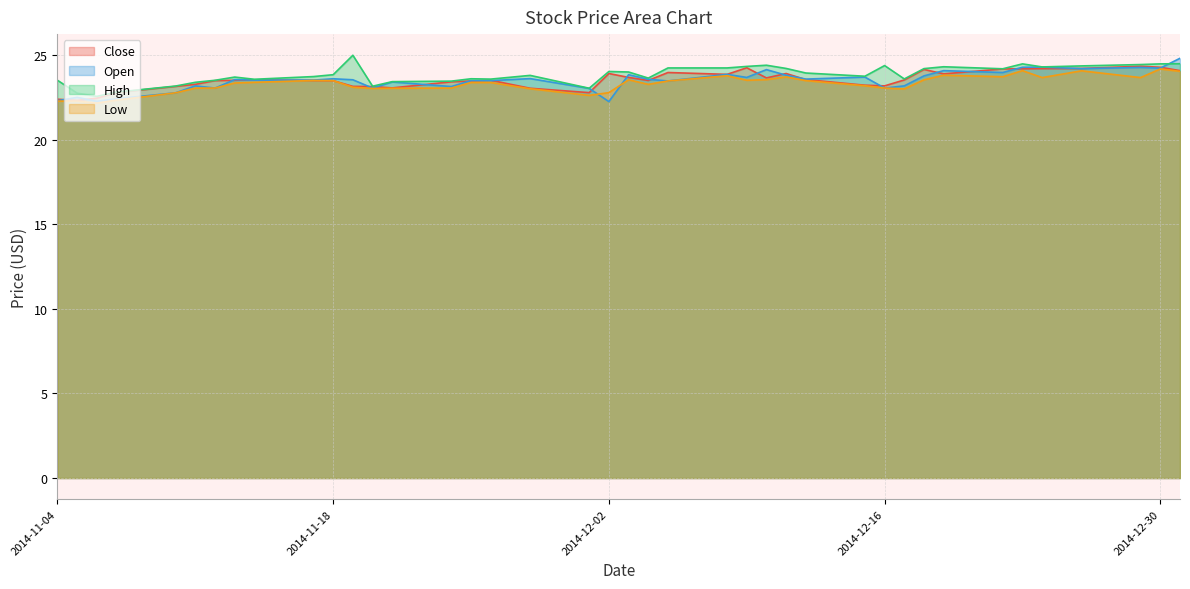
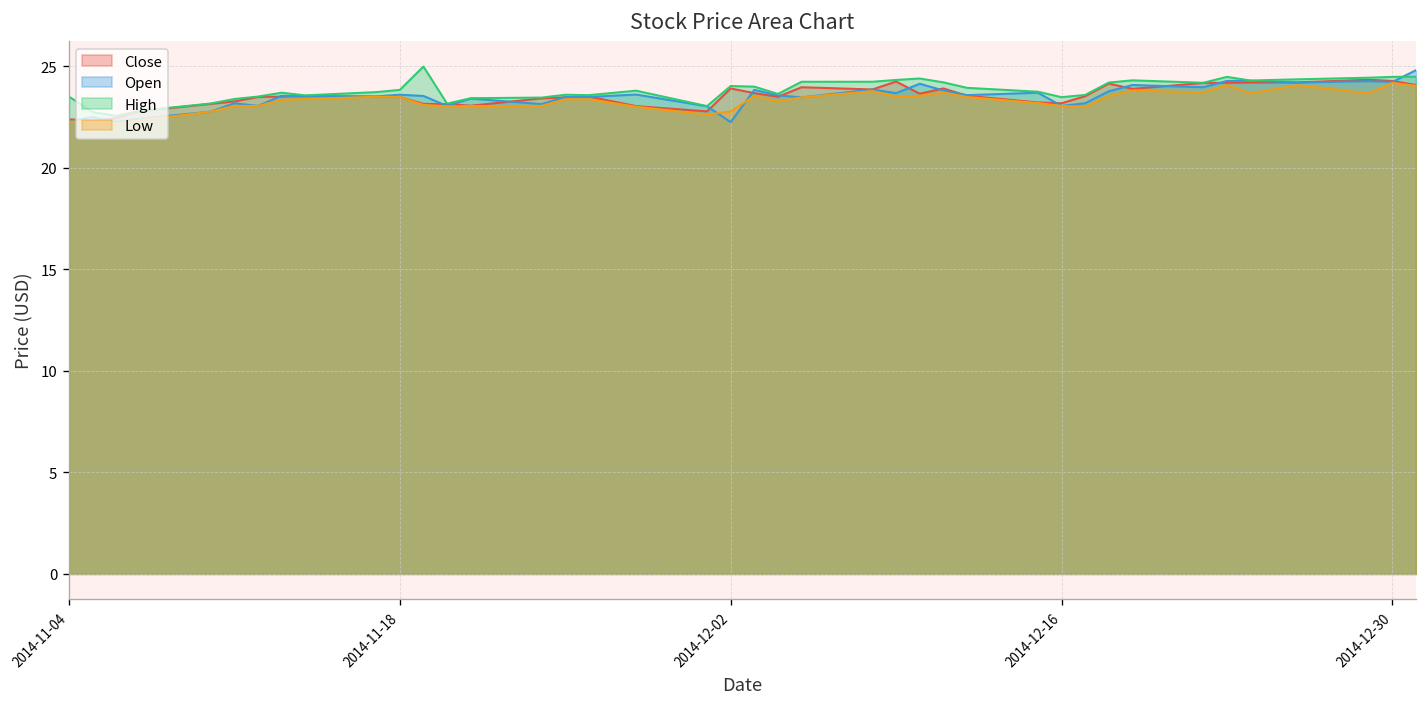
  {
    "Open": {
      "2014-12-02": 22.3
    },
    "High": {
      "2014-11-04": 23.5,
      "2014-11-18": 23.8,
-     "2014-12-16": 24.4,
+     "2014-12-16": 23.5,
      "2014-12-30": 24.5
    }
  }
